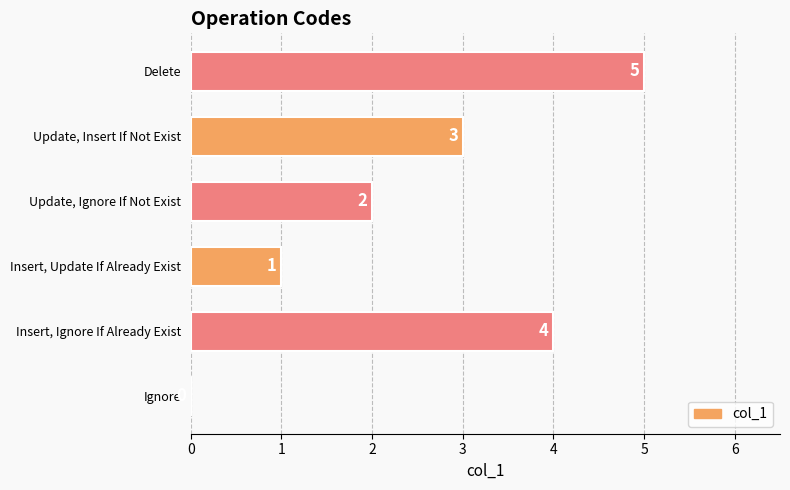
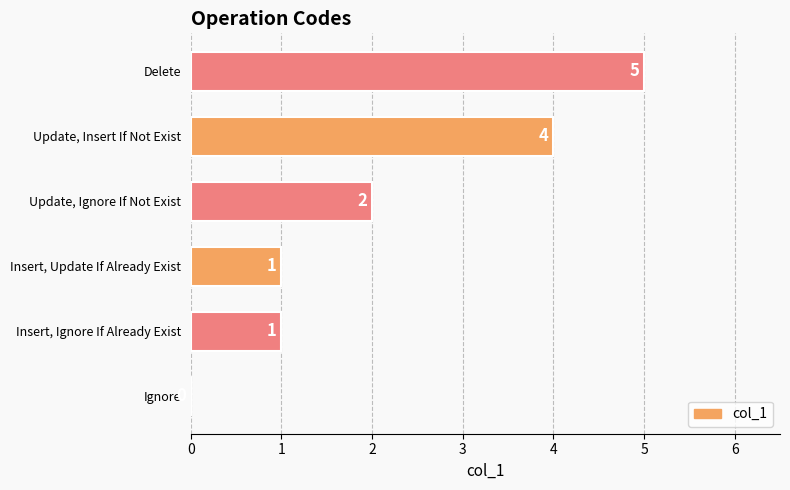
  {
    "Delete": 5,
-   "Update, Insert If Not Exist": 3,
+   "Update, Insert If Not Exist": 4,
    "Update, Ignore If Not Exist": 2,
    "Insert, Update If Already Exist": 1,
-   "Insert, Ignore If Already Exist": 4
+   "Insert, Ignore If Already Exist": 1
  }
